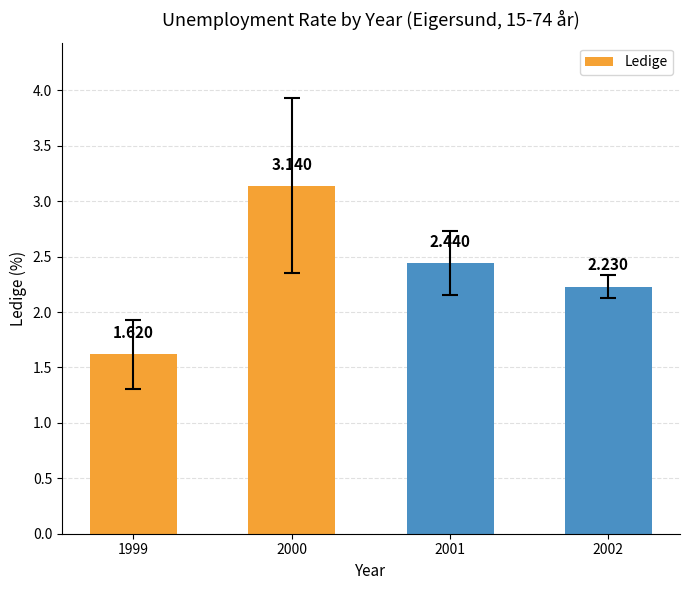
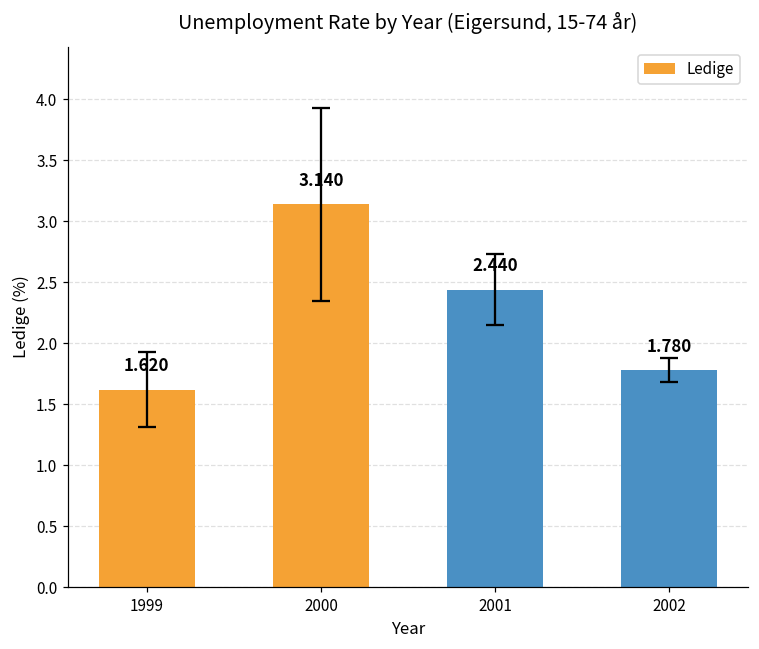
  {
    "Ledige": {
      "1999": 1.620,
      "2000": 3.140,
      "2001": 2.440,
-     "2002": 2.230
+     "2002": 1.780
    }
  }
